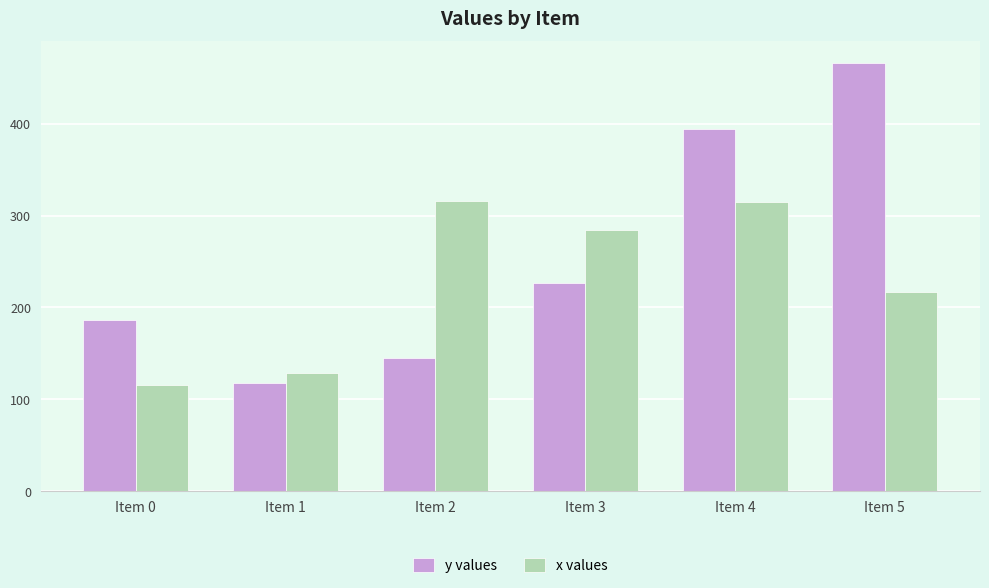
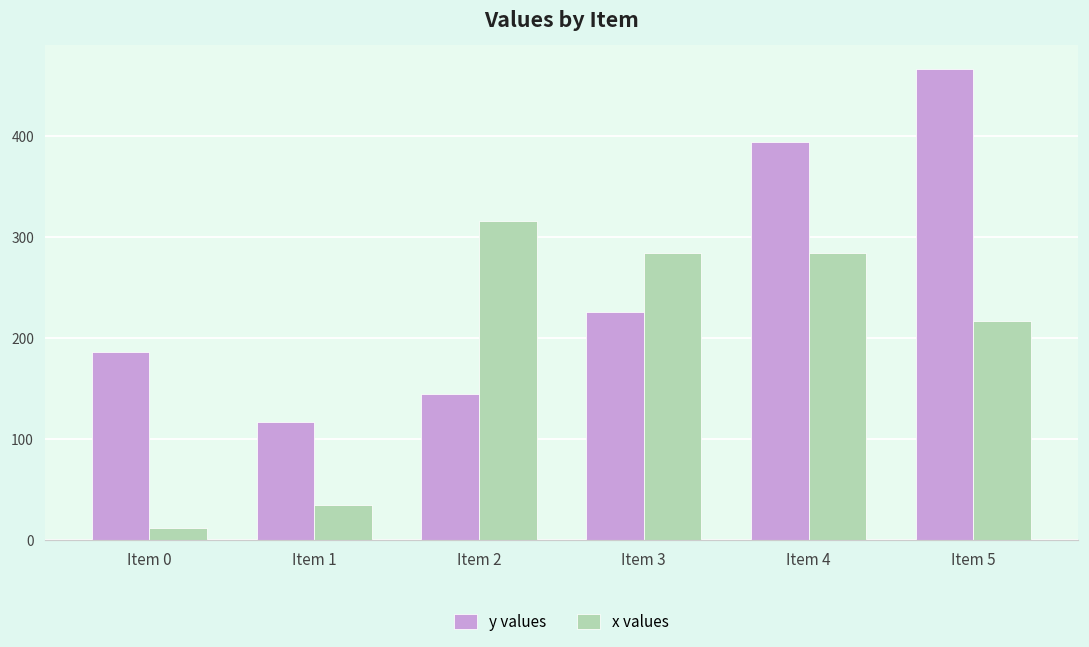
  {
    "y values": {
      "Item 0": 190,
      "Item 1": 120,
      "Item 2": 150,
      "Item 3": 230,
      "Item 4": 390,
      "Item 5": 470
    },
    "x values": {
-     "Item 0": 120,
-     "Item 1": 130,
+     "Item 0": 10,
+     "Item 1": 40,
      "Item 2": 320,
      "Item 3": 280,
-     "Item 4": 320,
+     "Item 4": 280,
      "Item 5": 220
    }
  }
